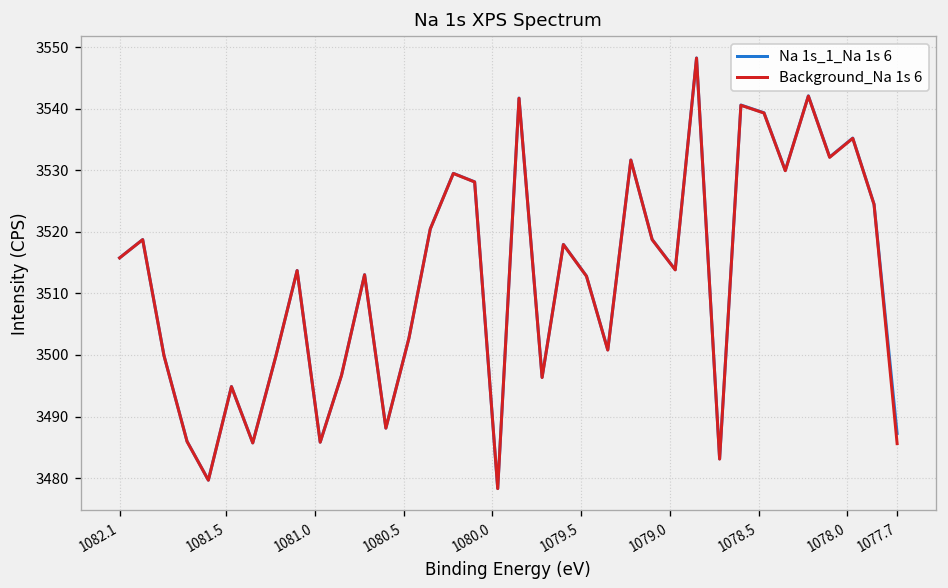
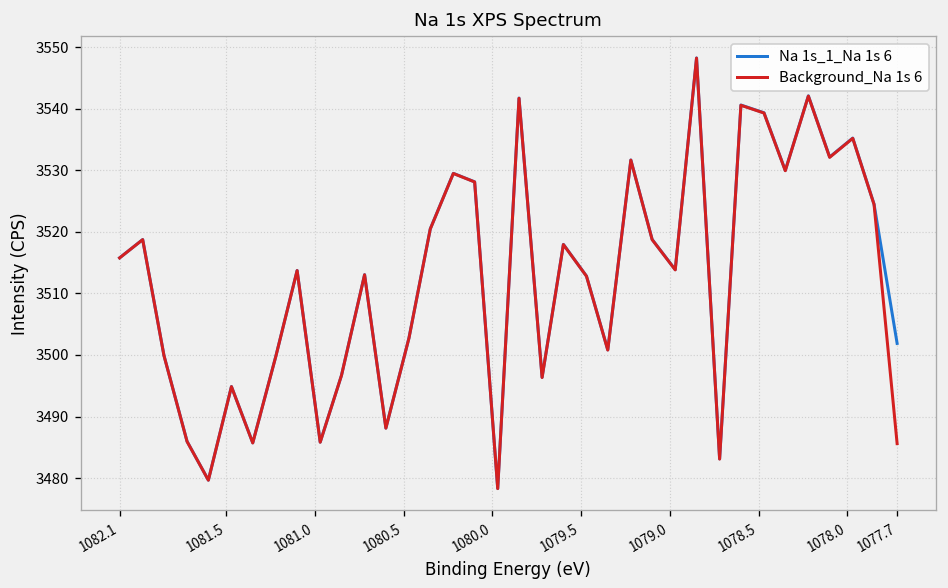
  {
    "Na 1s_1_Na 1s 6": {
-     "1077.7": 3487
+     "1077.7": 3502
    },
    "Background_Na 1s 6": {
      "1077.7": 3486
    }
  }
